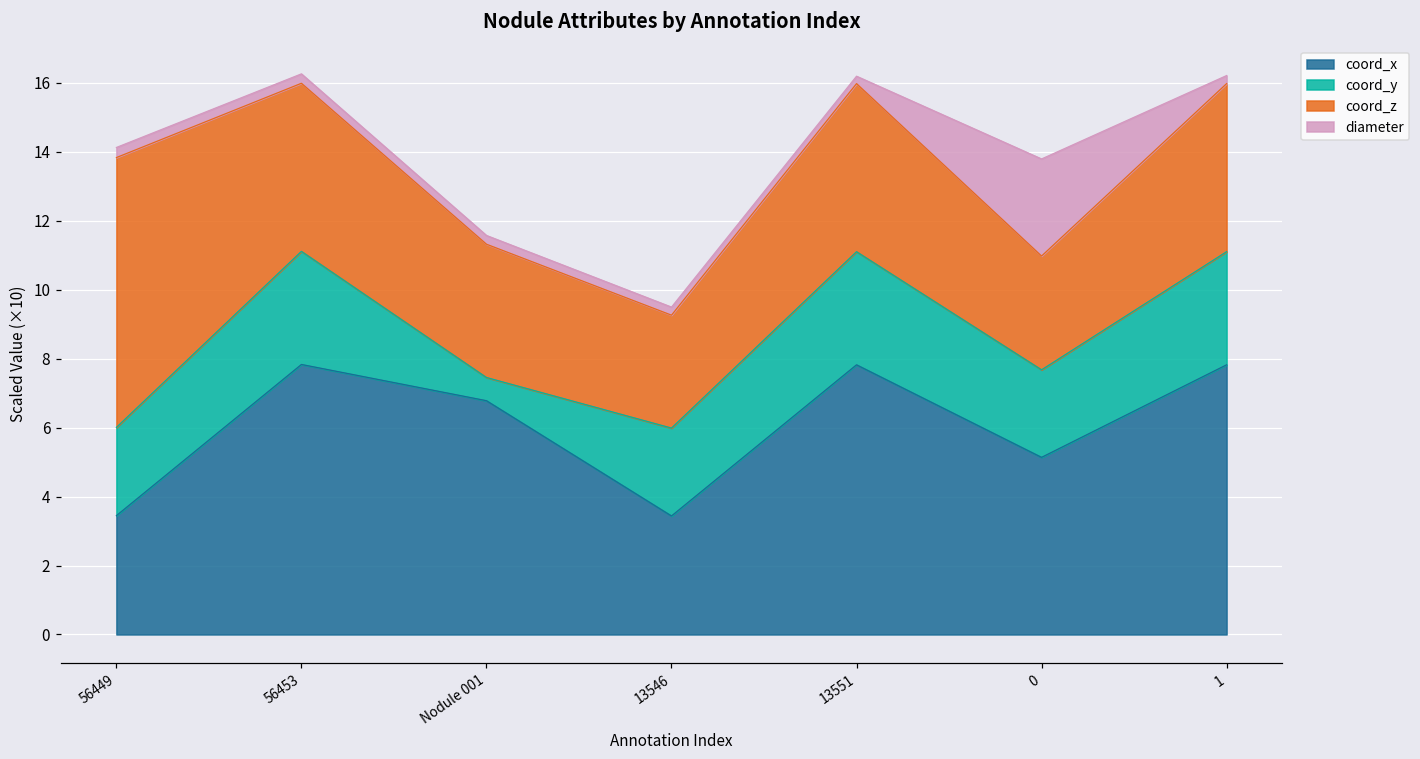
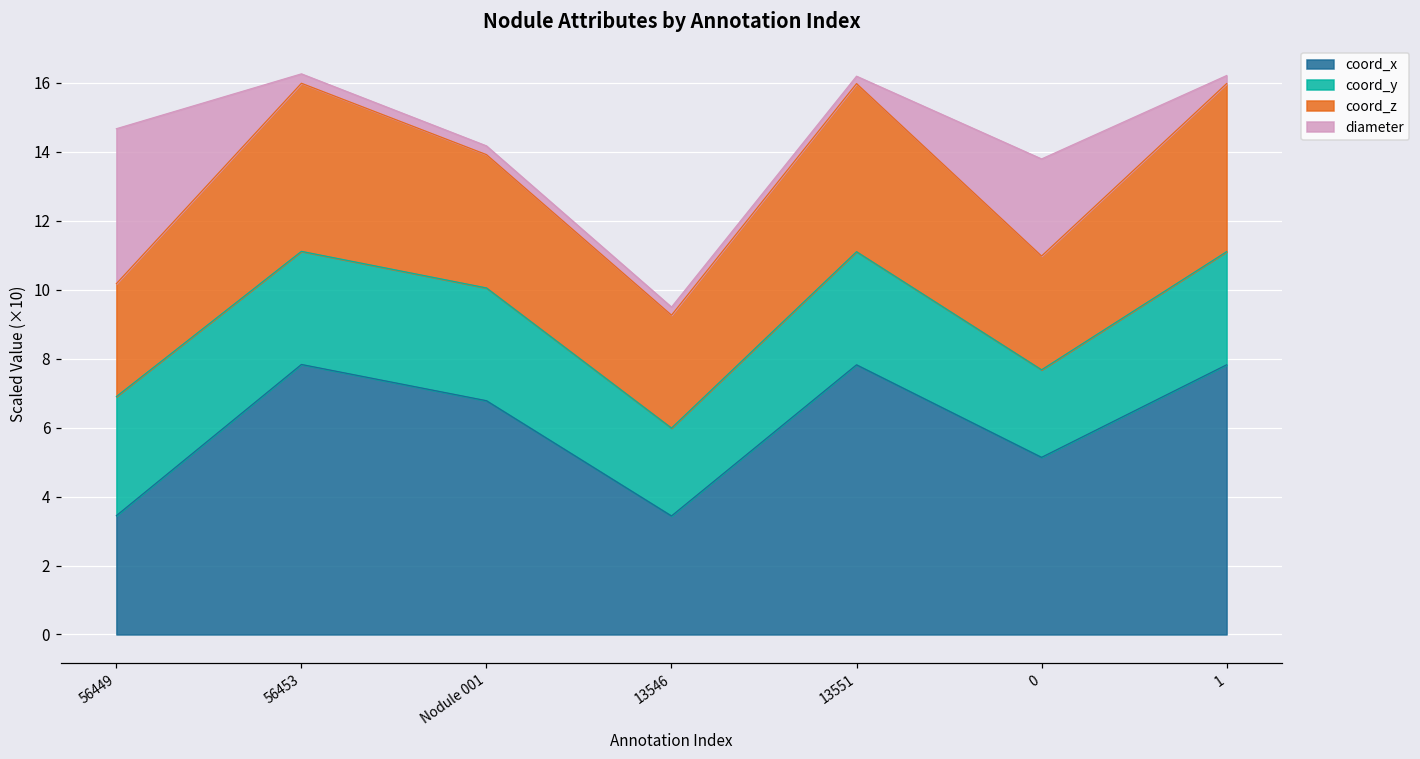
  {
    "coord_x": {
      "56449": 3.4,
      "56453": 7.8,
      "Nodule 001": 6.8,
      "13546": 3.4,
      "13551": 7.8,
      "0": 5.1,
      "1": 7.8
    },
    "coord_y": {
-     "56449": 2.6,
+     "56449": 3.5,
      "56453": 3.3,
-     "Nodule 001": 0.7,
+     "Nodule 001": 3.3,
      "13546": 2.5,
      "13551": 3.3,
      "0": 2.5,
      "1": 3.3
    },
    "coord_z": {
-     "56449": 7.8,
+     "56449": 3.3,
      "56453": 4.9,
      "Nodule 001": 3.9,
      "13546": 3.3,
      "13551": 4.9,
      "0": 3.3,
      "1": 4.9
    },
    "diameter": {
-     "56449": 0.3,
+     "56449": 4.5,
      "56453": 0.3,
      "Nodule 001": 0.3,
      "13546": 0.2,
      "13551": 0.2,
      "0": 2.8,
      "1": 0.2
    }
  }
